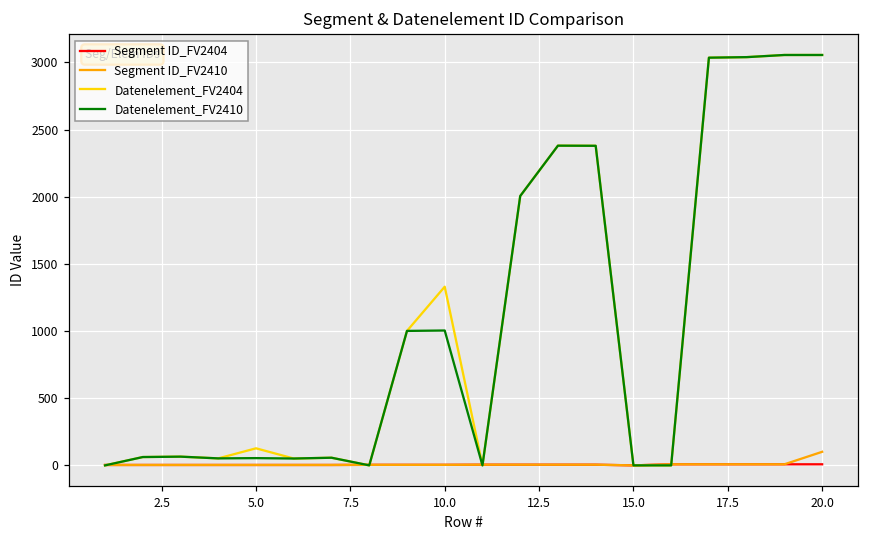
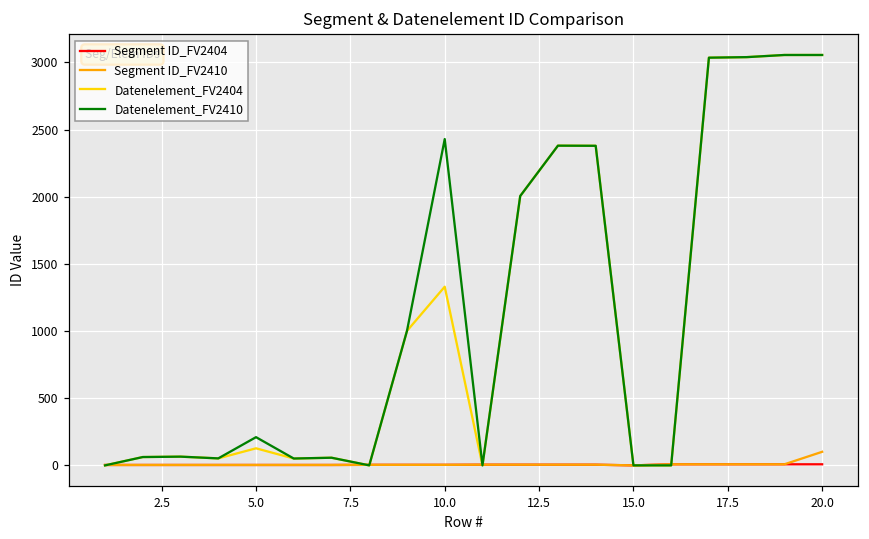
  {
    "Segment ID_FV2404": {
      "20.0": 10
    },
    "Datenelement_FV2410": {
-     "5.0": 50,
-     "10.0": 1000
+     "5.0": 210,
+     "10.0": 2430
    }
  }
